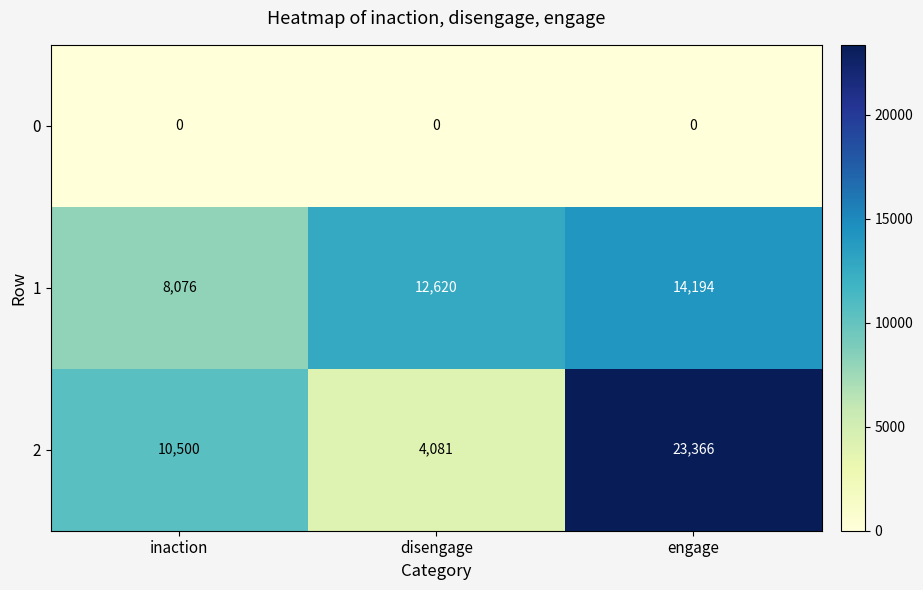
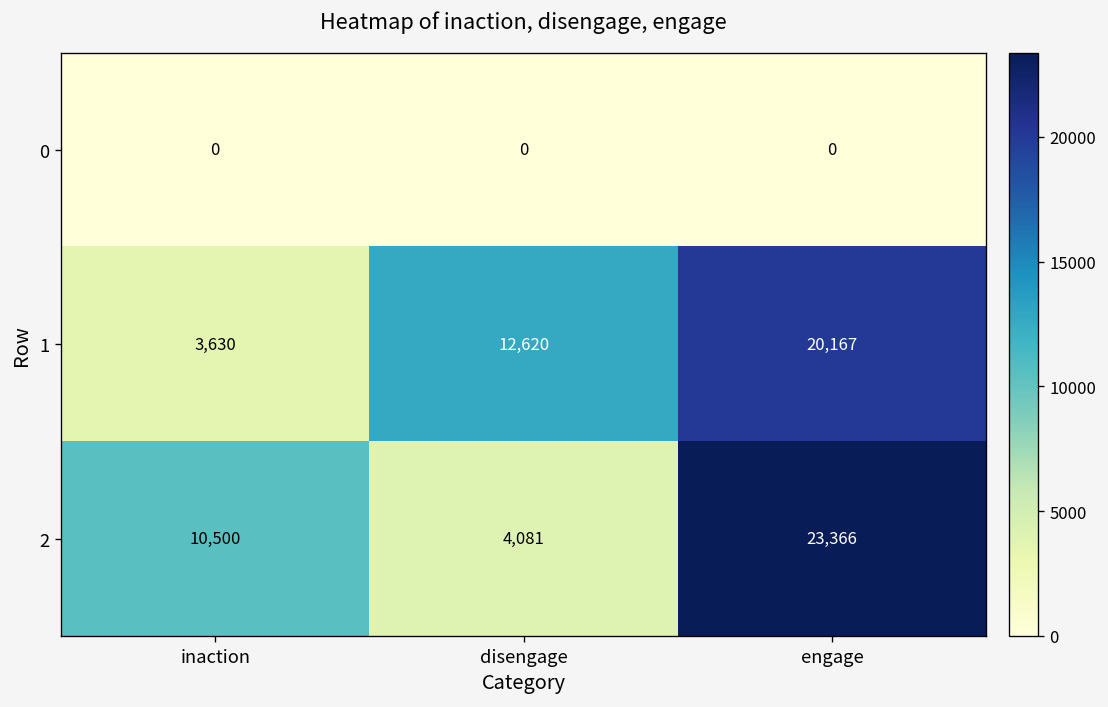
  {
    "0": {
      "inaction": "0",
      "disengage": "0",
      "engage": "0"
    },
    "1": {
-     "inaction": "8,076",
+     "inaction": "3,630",
      "disengage": "12,620",
-     "engage": "14,194"
+     "engage": "20,167"
    },
    "2": {
      "inaction": "10,500",
      "disengage": "4,081",
      "engage": "23,366"
    }
  }
